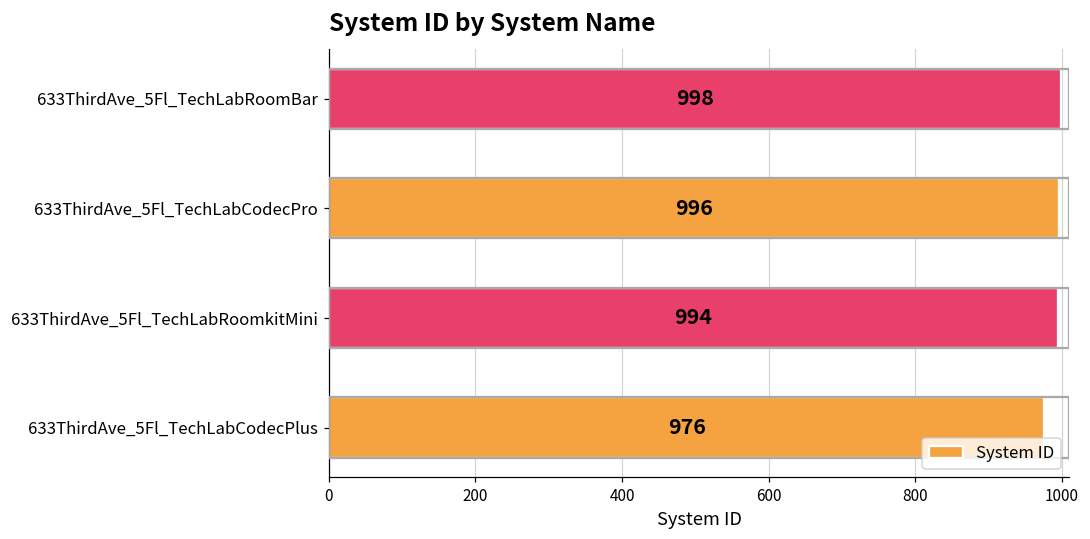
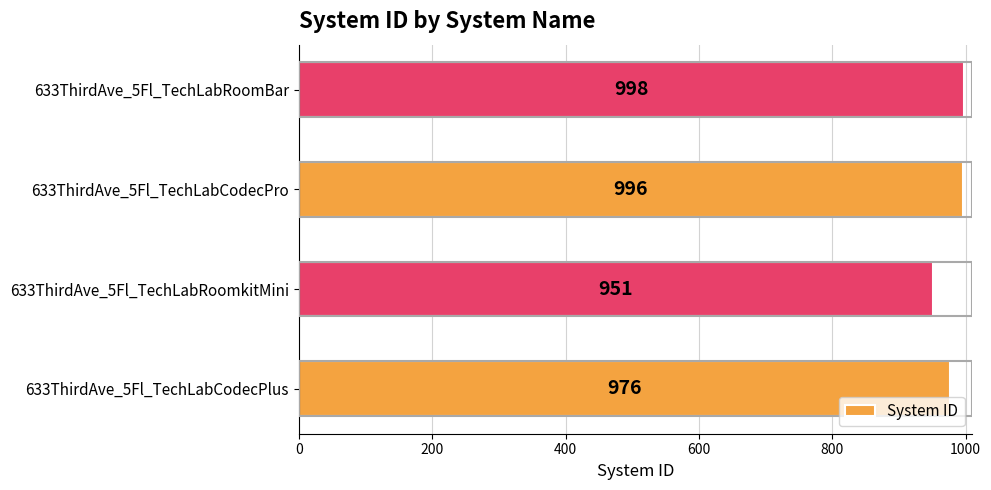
  {
    "633ThirdAve_5Fl_TechLabRoomBar": 998,
    "633ThirdAve_5Fl_TechLabCodecPro": 996,
-   "633ThirdAve_5Fl_TechLabRoomkitMini": 994,
+   "633ThirdAve_5Fl_TechLabRoomkitMini": 951,
    "633ThirdAve_5Fl_TechLabCodecPlus": 976
  }
